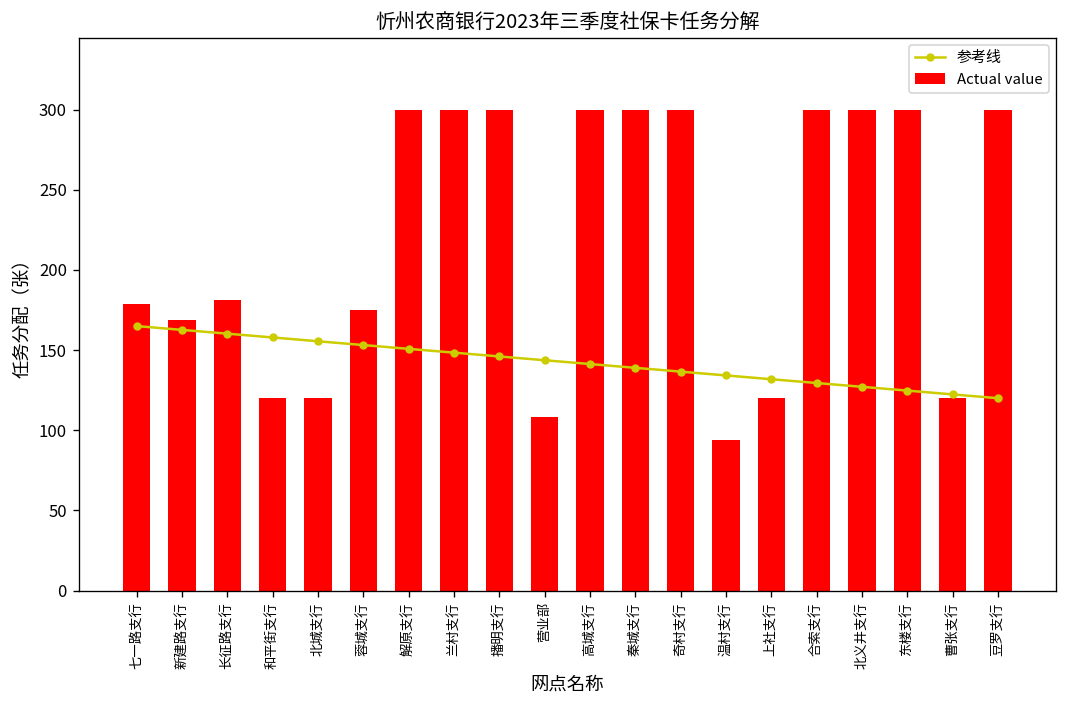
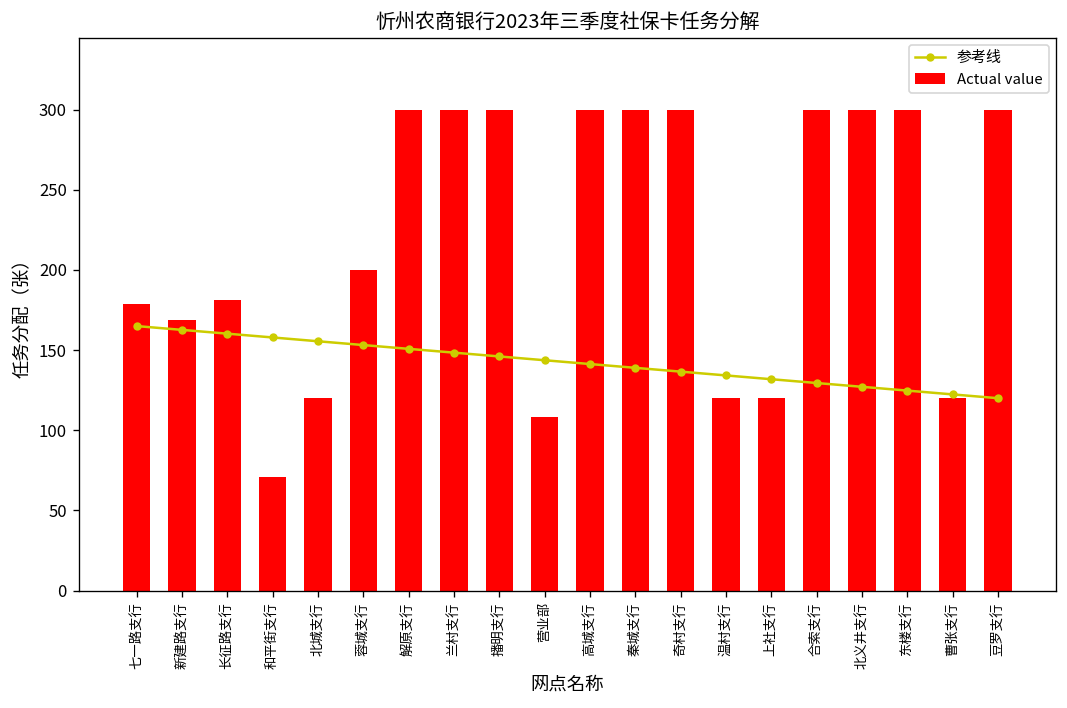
  {
    "Actual value": {
      "七一路支行": 179,
      "新建路支行": 169,
      "长征路支行": 181,
-     "和平街支行": 120,
+     "和平街支行": 71,
      "北城支行": 120,
-     "蓉城支行": 175,
+     "蓉城支行": 200,
      "解原支行": 300,
      "兰村支行": 300,
      "播明支行": 300,
      "营业部": 108,
      "高城支行": 300,
      "秦城支行": 300,
      "奇村支行": 300,
-     "温村支行": 94,
+     "温村支行": 120,
      "上社支行": 120,
      "合索支行": 300,
      "北义井支行": 300,
      "东楼支行": 300,
      "曹张支行": 120,
      "豆罗支行": 300
    },
    "参考线": {
      "七一路支行": 165,
      "新建路支行": 163,
      "长征路支行": 160,
      "和平街支行": 158,
      "北城支行": 156,
      "蓉城支行": 153,
      "解原支行": 151,
      "兰村支行": 148,
      "播明支行": 146,
      "营业部": 144,
      "高城支行": 141,
      "秦城支行": 139,
      "奇村支行": 137,
      "温村支行": 134,
      "上社支行": 132,
      "合索支行": 129,
      "北义井支行": 127,
      "东楼支行": 125,
      "曹张支行": 122,
      "豆罗支行": 120
    }
  }
